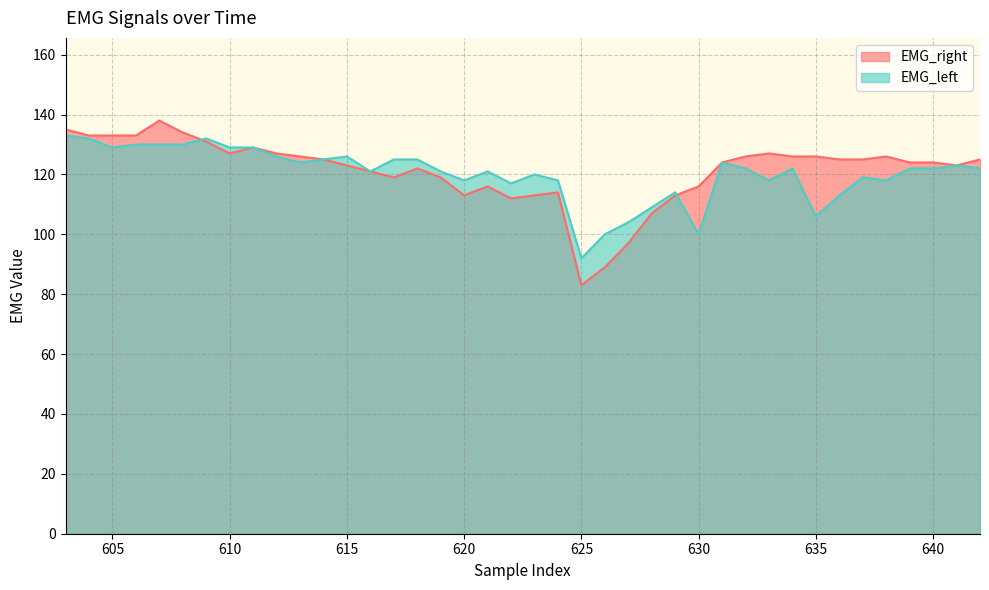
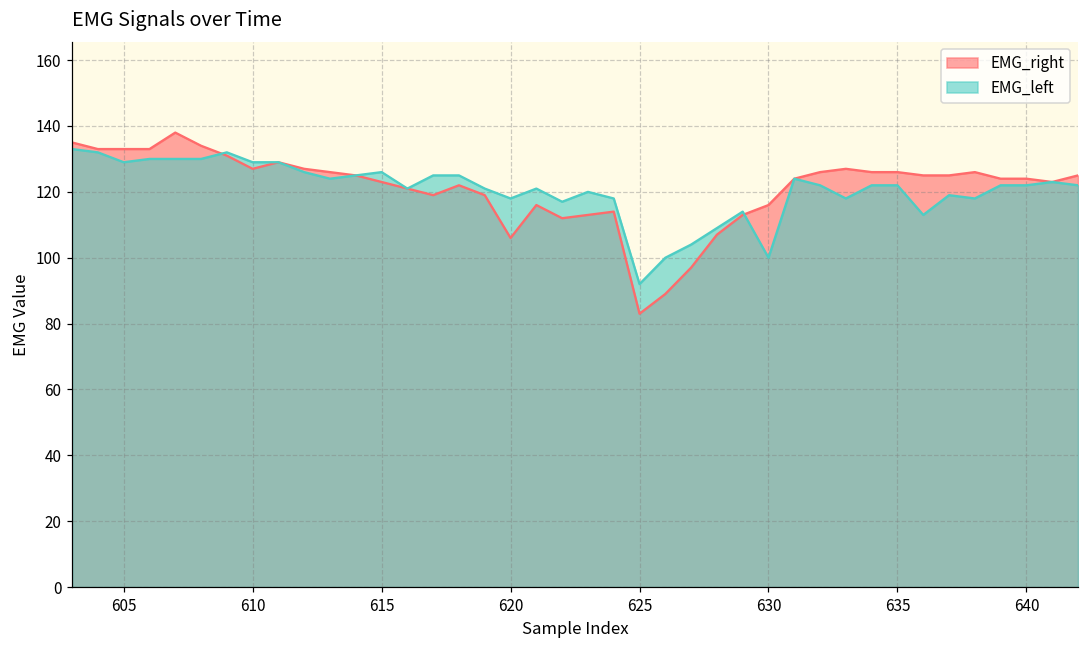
  {
    "EMG_right": {
      "605": 133,
      "610": 127,
      "615": 123,
-     "620": 113,
+     "620": 106,
      "625": 83,
      "630": 116,
      "635": 126,
      "640": 124
    },
    "EMG_left": {
      "605": 129,
      "610": 129,
      "615": 126,
      "620": 118,
      "625": 92,
      "630": 100,
-     "635": 106,
+     "635": 122,
      "640": 122
    }
  }
